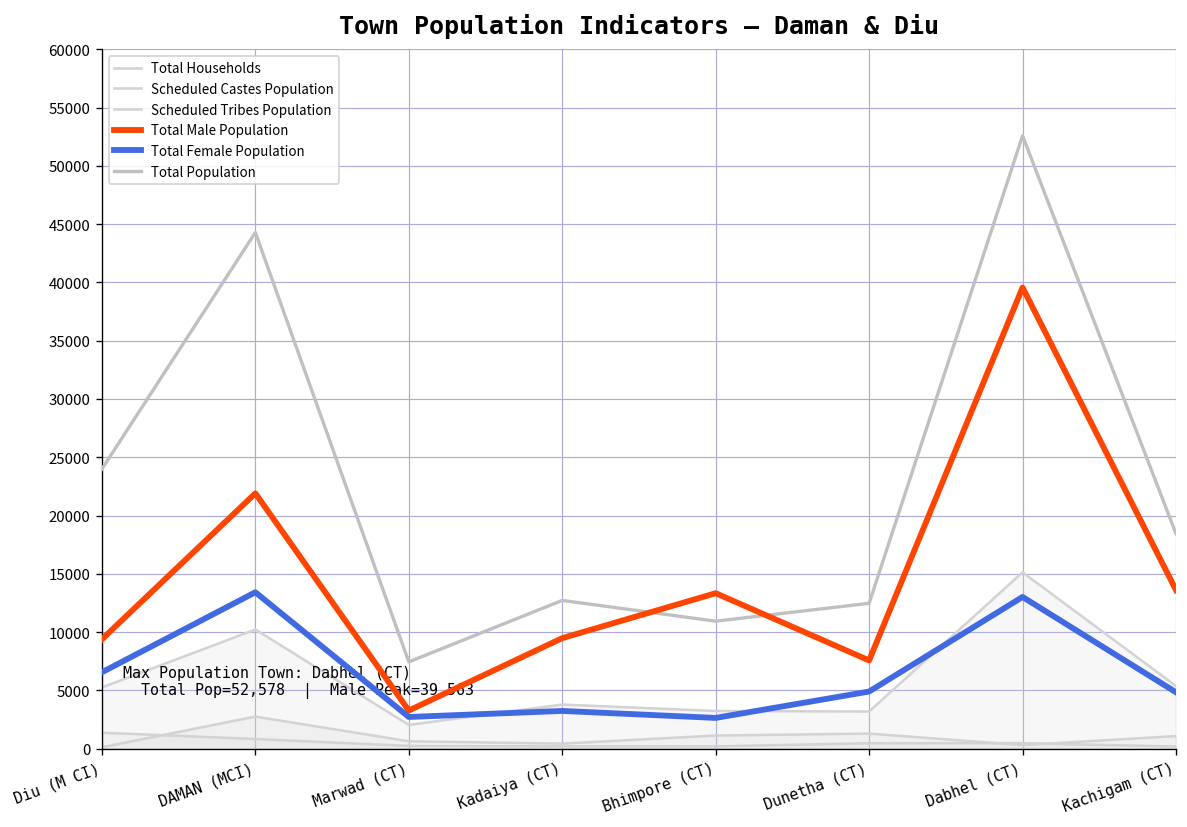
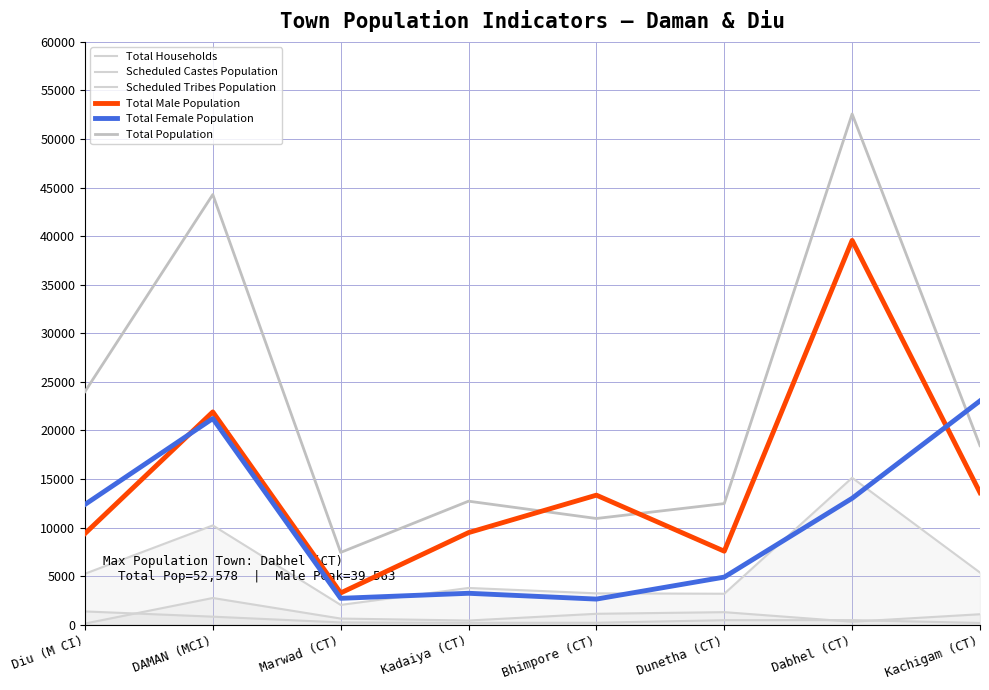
  {
    "Total Male Population": {
      "Diu (M CI)": 9000,
      "DAMAN (MCI)": 22000,
      "Marwad (CT)": 3000,
      "Kadaiya (CT)": 9000,
      "Bhimpore (CT)": 13000,
      "Dunetha (CT)": 8000,
      "Dabhel (CT)": 40000,
      "Kachigam (CT)": 14000
    },
    "Total Female Population": {
-     "Diu (M CI)": 7000,
-     "DAMAN (MCI)": 13000,
+     "Diu (M CI)": 12000,
+     "DAMAN (MCI)": 21000,
      "Marwad (CT)": 3000,
      "Kadaiya (CT)": 3000,
      "Bhimpore (CT)": 3000,
      "Dunetha (CT)": 5000,
      "Dabhel (CT)": 13000,
-     "Kachigam (CT)": 5000
+     "Kachigam (CT)": 23000
    }
  }
